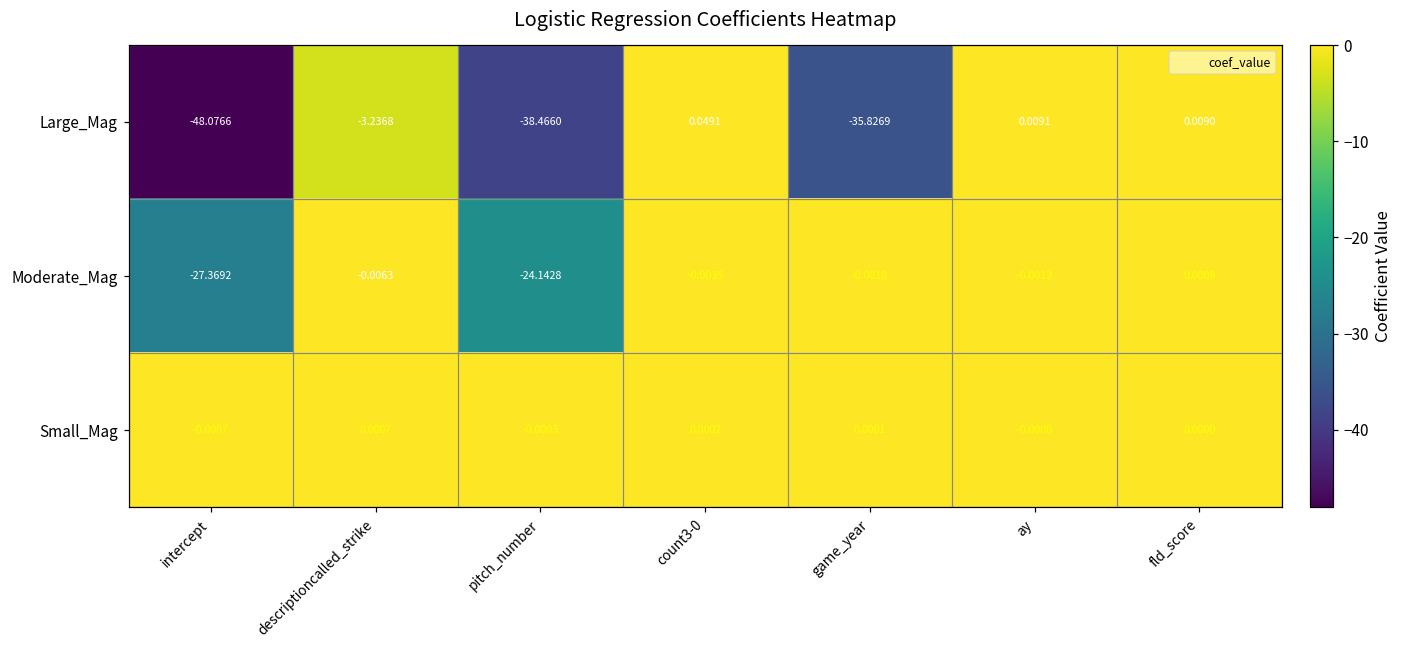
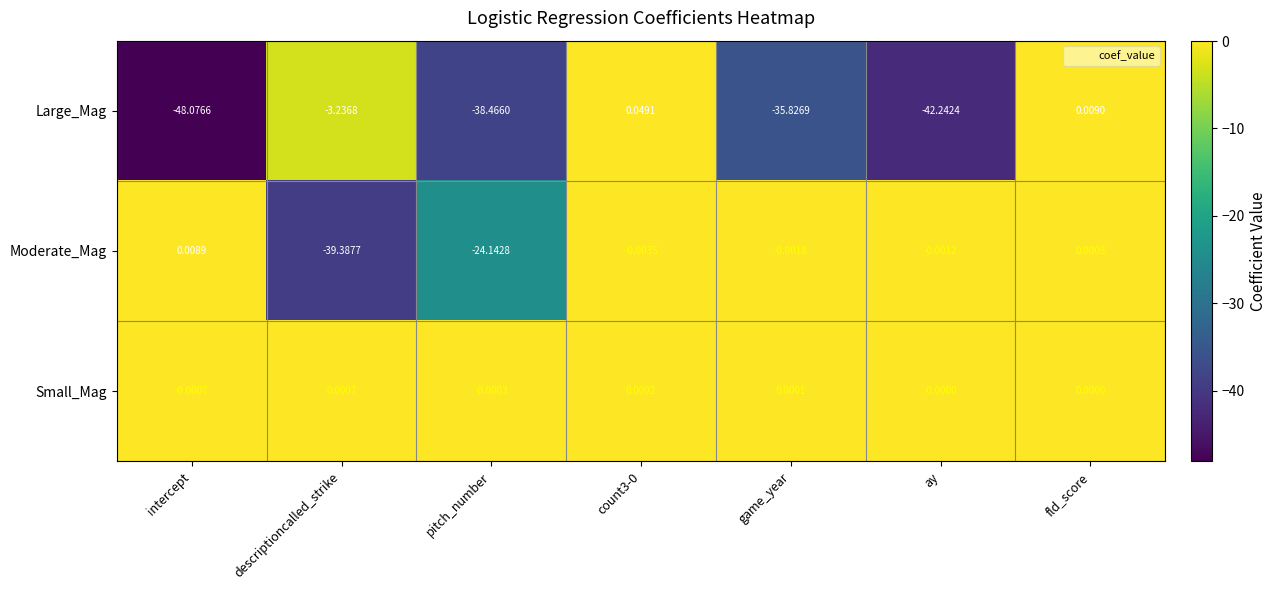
  {
    "Large_Mag": {
      "intercept": -48.0766,
      "descriptioncalled_strike": -3.2368,
      "pitch_number": -38.4660,
      "count3-0": 0.0491,
      "game_year": -35.8269,
-     "ay": 0.0091,
+     "ay": -42.2424,
      "fld_score": 0.0090
    },
    "Moderate_Mag": {
-     "intercept": -27.3692,
-     "descriptioncalled_strike": -0.0063,
+     "intercept": 0.0089,
+     "descriptioncalled_strike": -39.3877,
      "pitch_number": -24.1428
    }
  }
